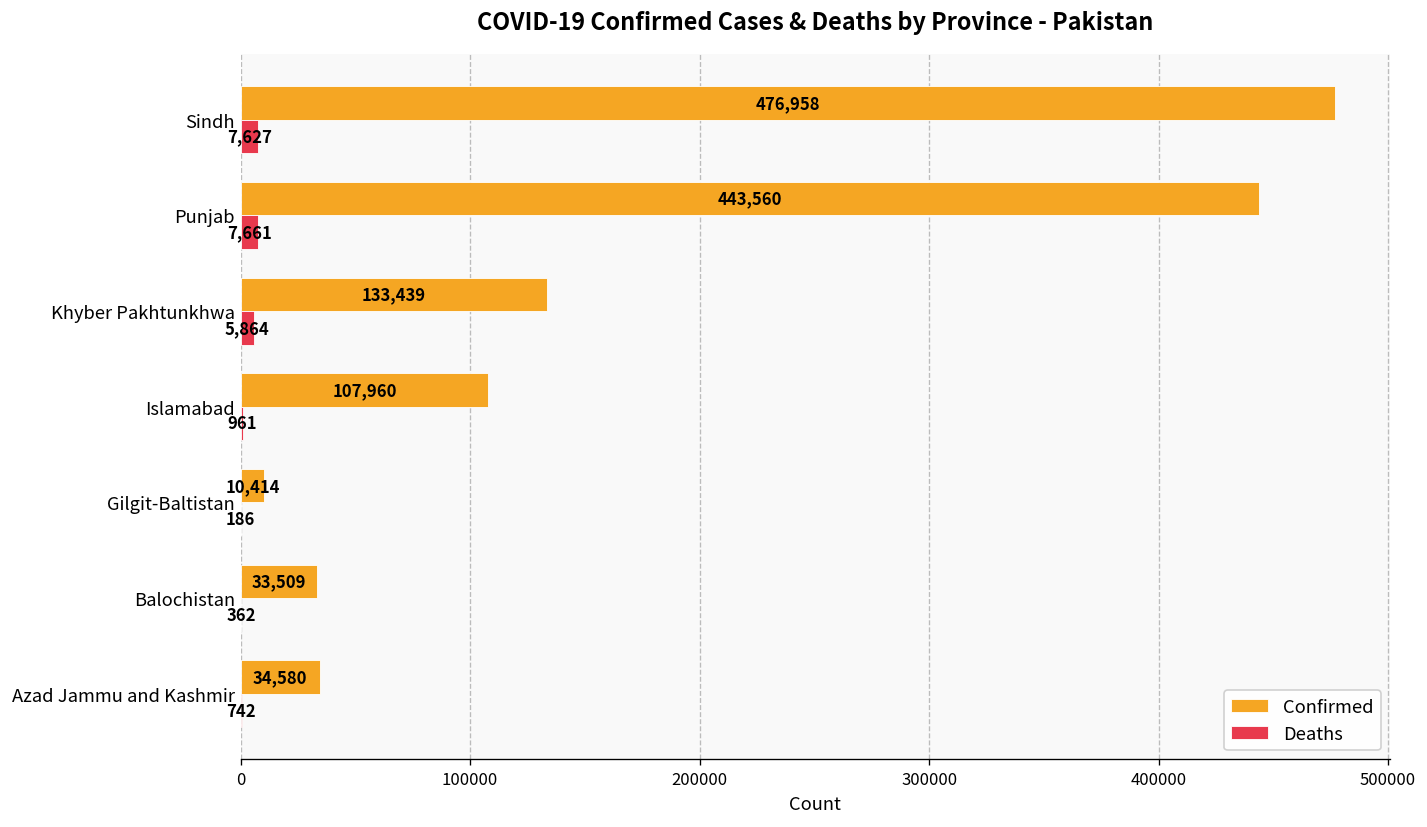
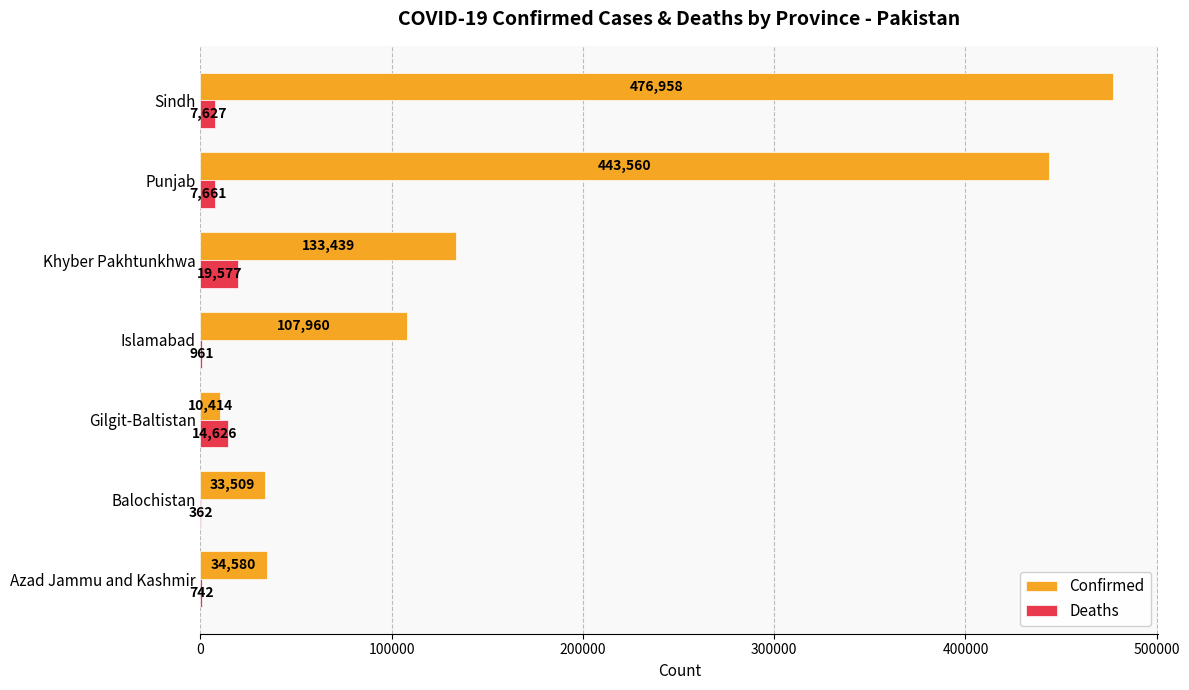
  {
    "Confirmed": {
      "Sindh": "476,958",
      "Punjab": "443,560",
      "Khyber Pakhtunkhwa": "133,439",
      "Islamabad": "107,960",
      "Gilgit-Baltistan": "10,414",
      "Balochistan": "33,509",
      "Azad Jammu and Kashmir": "34,580"
    },
    "Deaths": {
      "Sindh": "7,627",
      "Punjab": "7,661",
-     "Khyber Pakhtunkhwa": "5,864",
+     "Khyber Pakhtunkhwa": "19,577",
      "Islamabad": "961",
-     "Gilgit-Baltistan": "186",
+     "Gilgit-Baltistan": "14,626",
      "Balochistan": "362",
      "Azad Jammu and Kashmir": "742"
    }
  }
